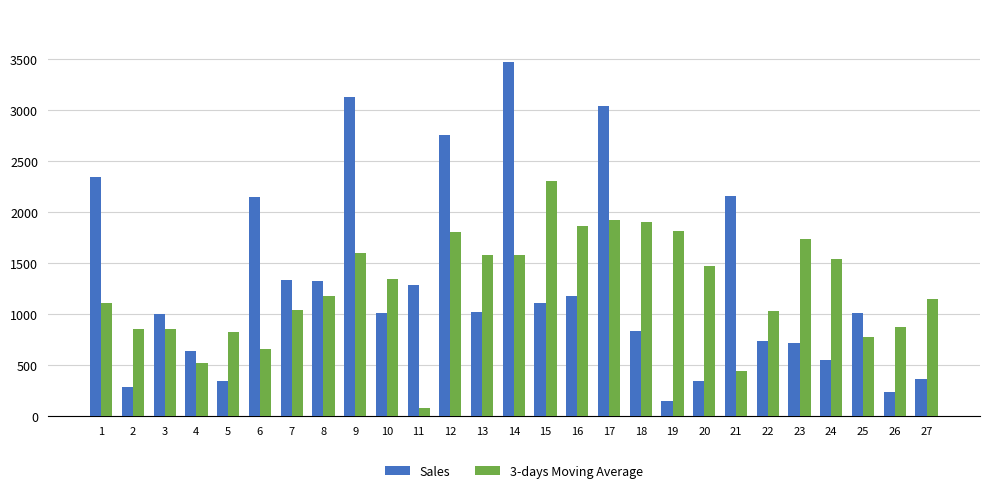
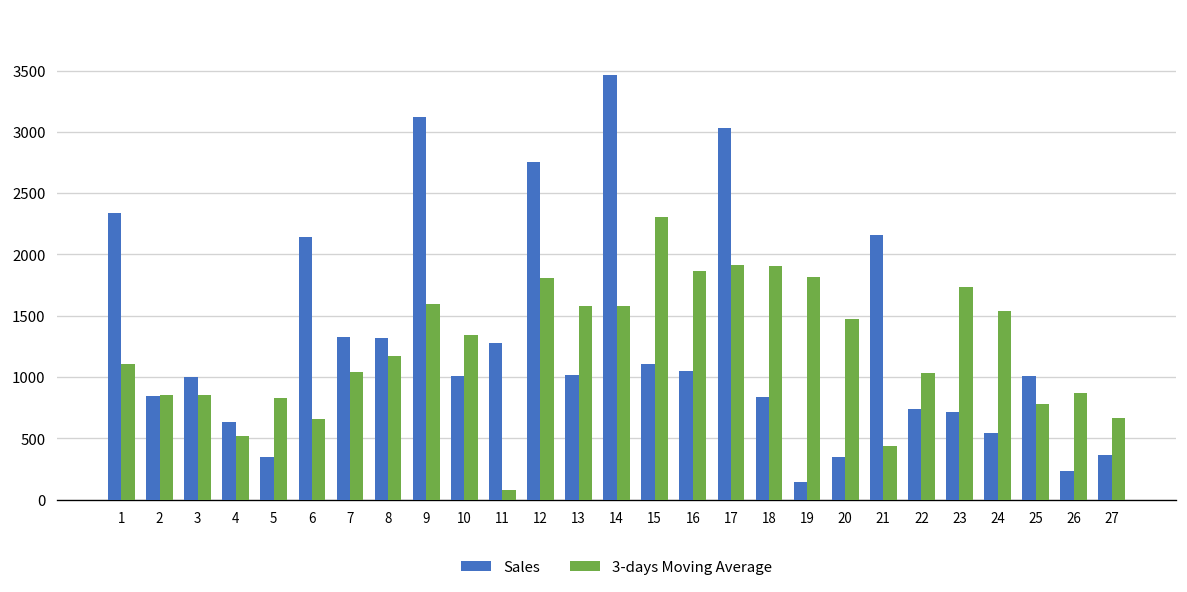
  {
    "Sales": {
      "1": 2340,
-     "2": 280,
+     "2": 850,
      "3": 1000,
      "4": 640,
      "5": 350,
      "6": 2150,
      "7": 1330,
      "8": 1320,
      "9": 3120,
      "10": 1010,
      "11": 1280,
      "12": 2760,
      "13": 1020,
      "14": 3470,
      "15": 1110,
-     "16": 1170,
+     "16": 1050,
      "17": 3040,
      "18": 840,
      "19": 140,
      "20": 350,
      "21": 2160,
      "22": 740,
      "23": 720,
      "24": 550,
      "25": 1010,
      "26": 240,
      "27": 360
    },
    "3-days Moving Average": {
      "1": 1100,
      "2": 860,
      "3": 850,
      "4": 520,
      "5": 830,
      "6": 660,
      "7": 1040,
      "8": 1170,
      "9": 1600,
      "10": 1350,
      "11": 80,
      "12": 1810,
      "13": 1580,
      "14": 1580,
      "15": 2310,
      "16": 1860,
      "17": 1910,
      "18": 1900,
      "19": 1810,
      "20": 1470,
      "21": 440,
      "22": 1030,
      "23": 1740,
      "24": 1540,
      "25": 780,
      "26": 870,
-     "27": 1150
+     "27": 670
    }
  }
